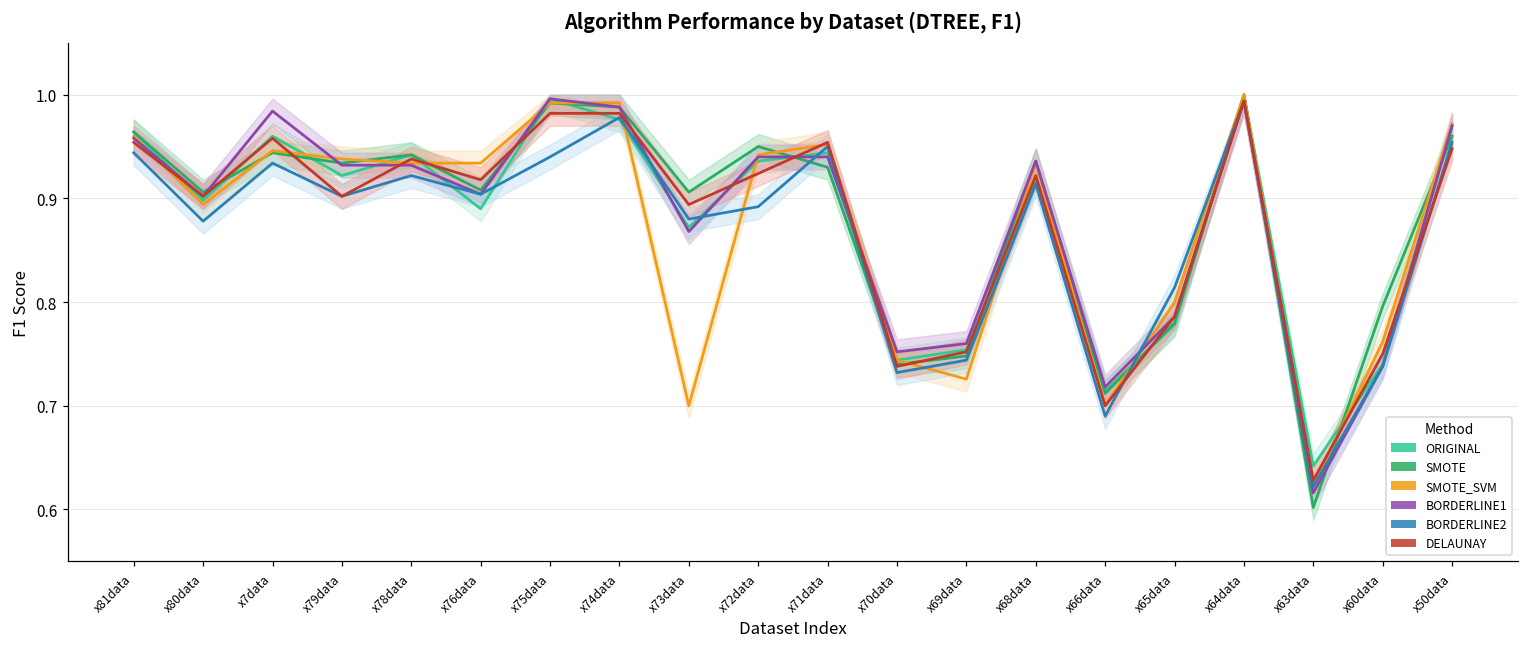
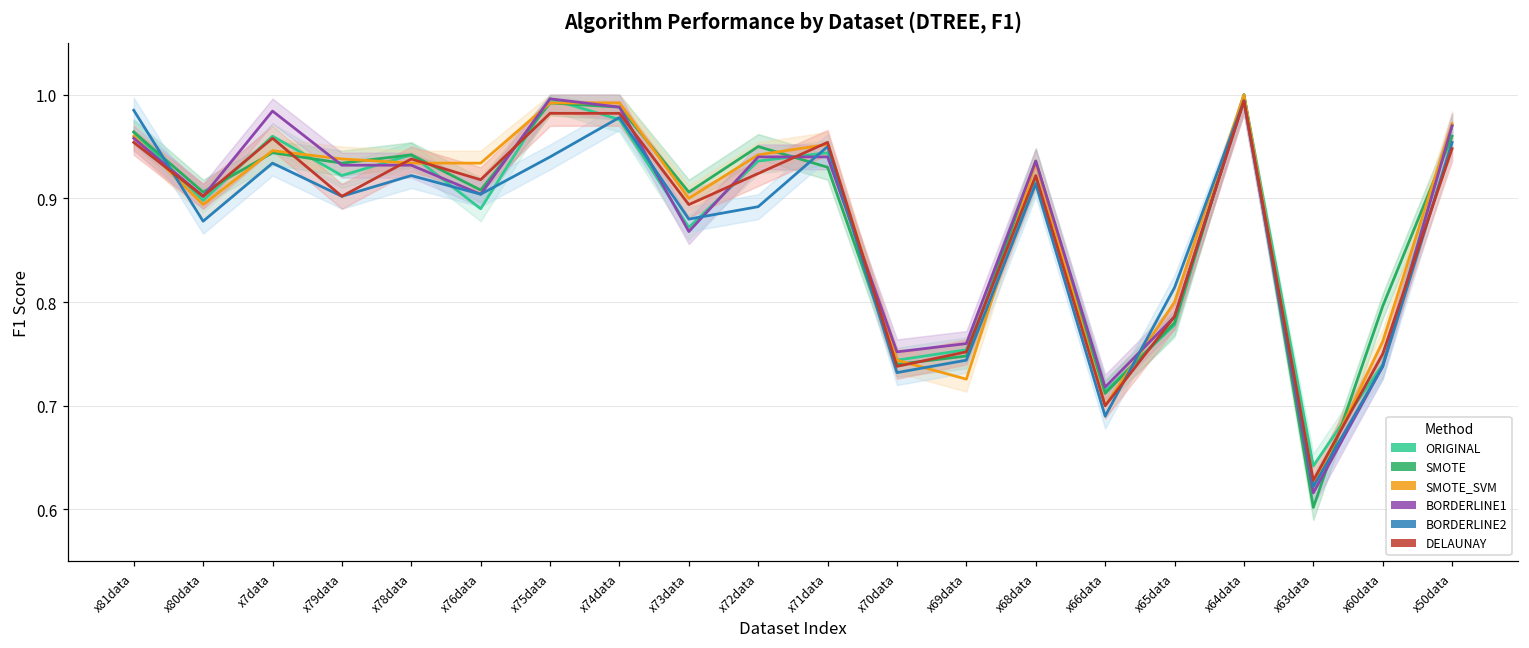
  {
    "SMOTE_SVM": {
      "x80data": 0.89,
      "x79data": 0.94,
      "x76data": 0.93,
-     "x73data": 0.7,
+     "x73data": 0.9,
      "x69data": 0.73
    },
    "BORDERLINE1": {
      "x7data": 0.98,
      "x73data": 0.87,
      "x66data": 0.72
    },
    "BORDERLINE2": {
-     "x81data": 0.94,
+     "x81data": 0.99,
      "x80data": 0.88,
      "x7data": 0.93,
      "x78data": 0.92,
      "x75data": 0.94,
      "x72data": 0.89,
      "x70data": 0.73,
      "x69data": 0.74,
      "x68data": 0.91,
      "x66data": 0.69,
      "x50data": 0.95
    },
    "DELAUNAY": {
      "x78data": 0.94,
      "x75data": 0.98,
      "x74data": 0.98,
      "x72data": 0.92,
      "x68data": 0.92,
      "x50data": 0.95
    }
  }
